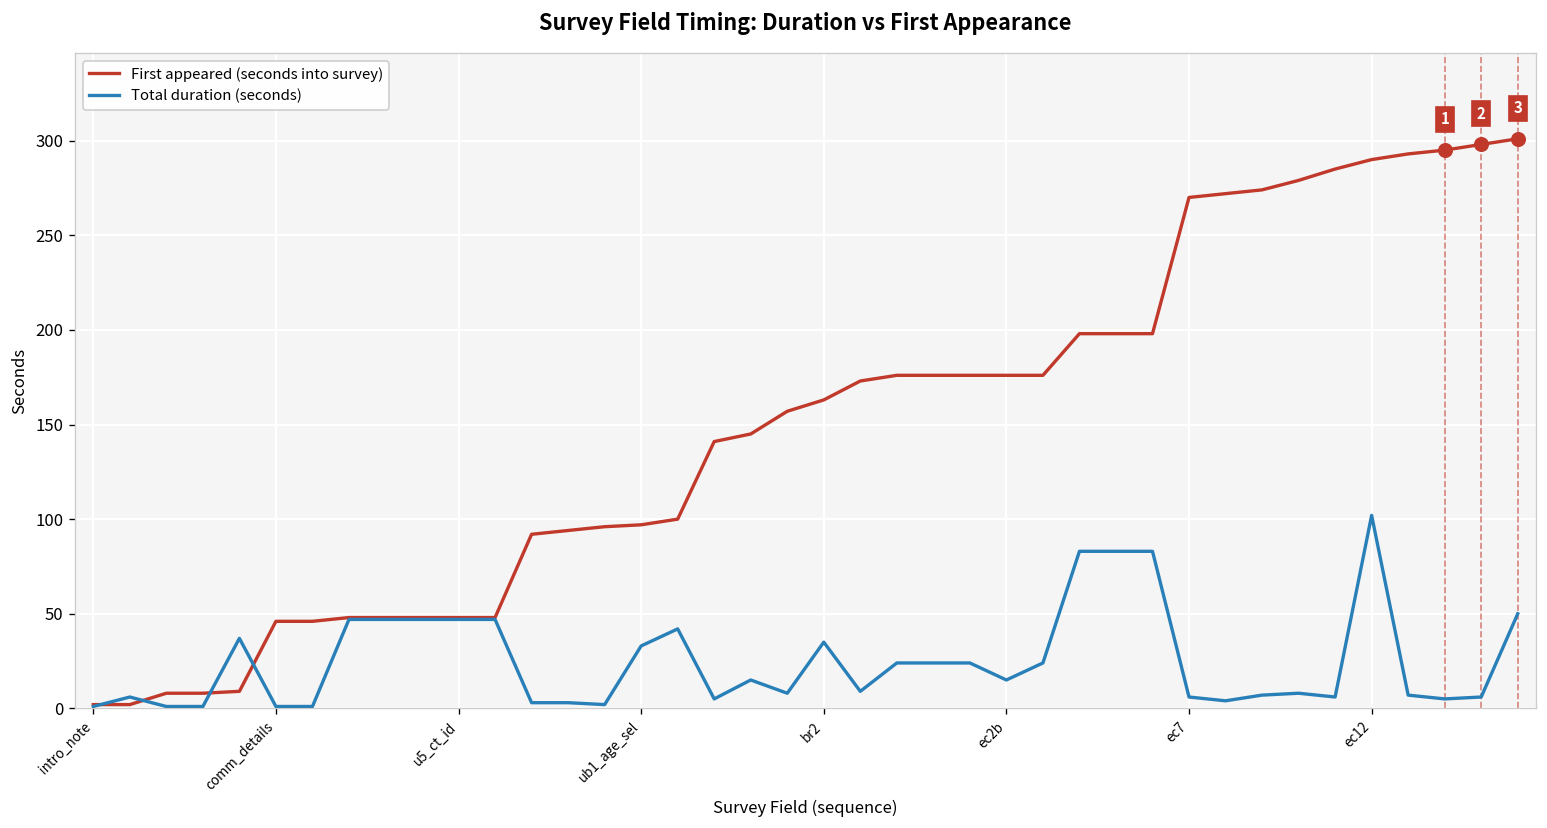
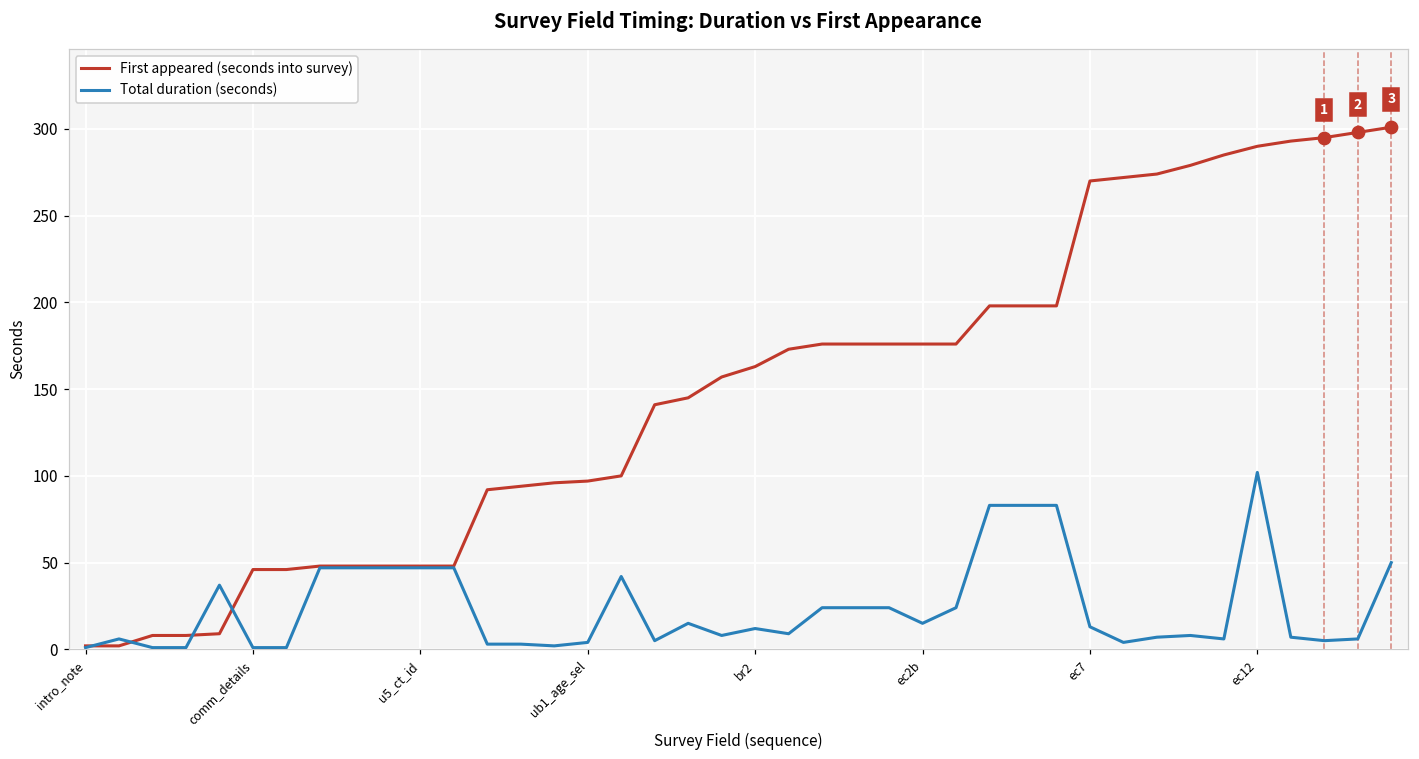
  {
    "Total duration (seconds)": {
      "comm_details": 1,
-     "ub1_age_sel": 33,
-     "br2": 35,
+     "ub1_age_sel": 4,
+     "br2": 12,
      "ec2b": 15,
-     "ec7": 6,
+     "ec7": 13,
      "ec12": 102
    }
  }
